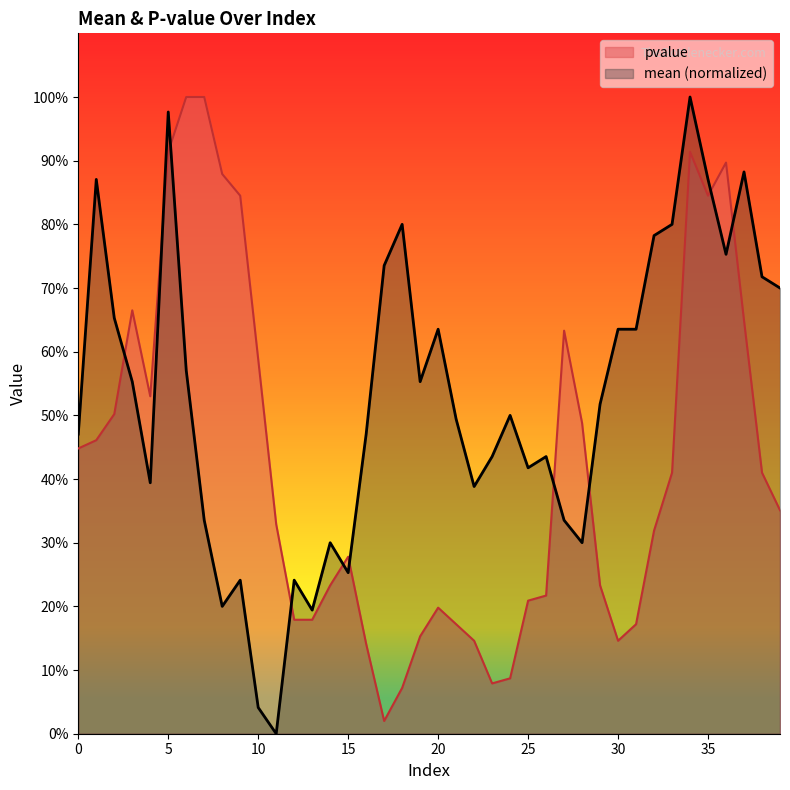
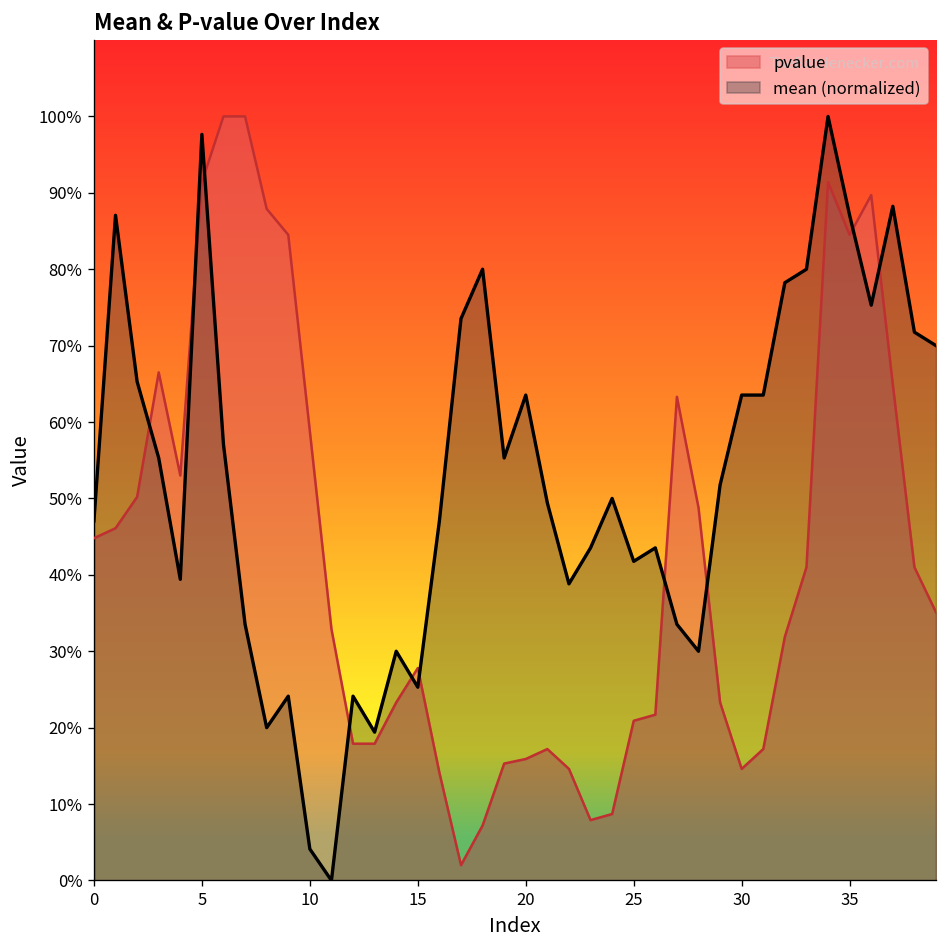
  {
    "pvalue": {
      "0": "45%",
      "5": "91%",
      "10": "59%",
      "15": "28%",
-     "20": "20%",
+     "20": "16%",
      "25": "21%",
      "30": "15%",
      "35": "85%"
    },
    "mean (normalized)": {
      "0": "47%",
      "5": "98%",
      "10": "4%",
      "15": "25%",
      "20": "64%",
      "25": "42%",
      "30": "64%",
      "35": "87%"
    }
  }
